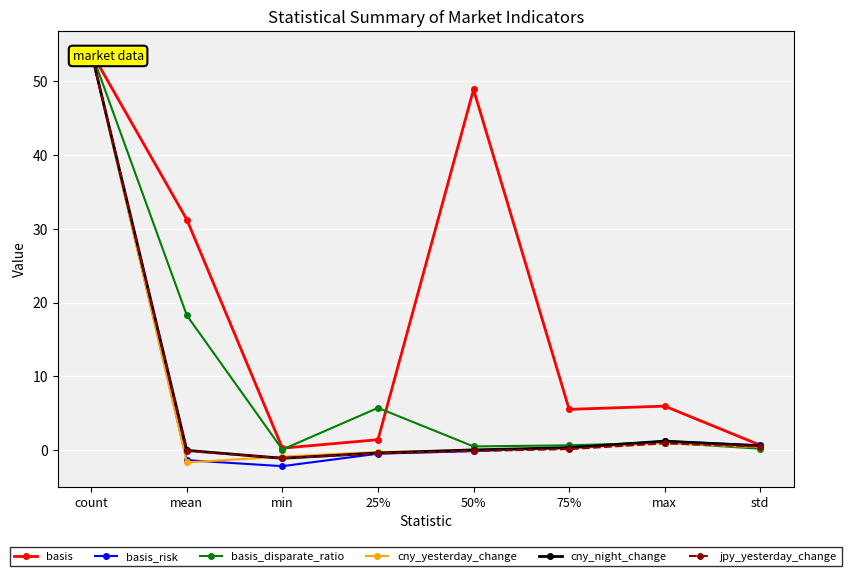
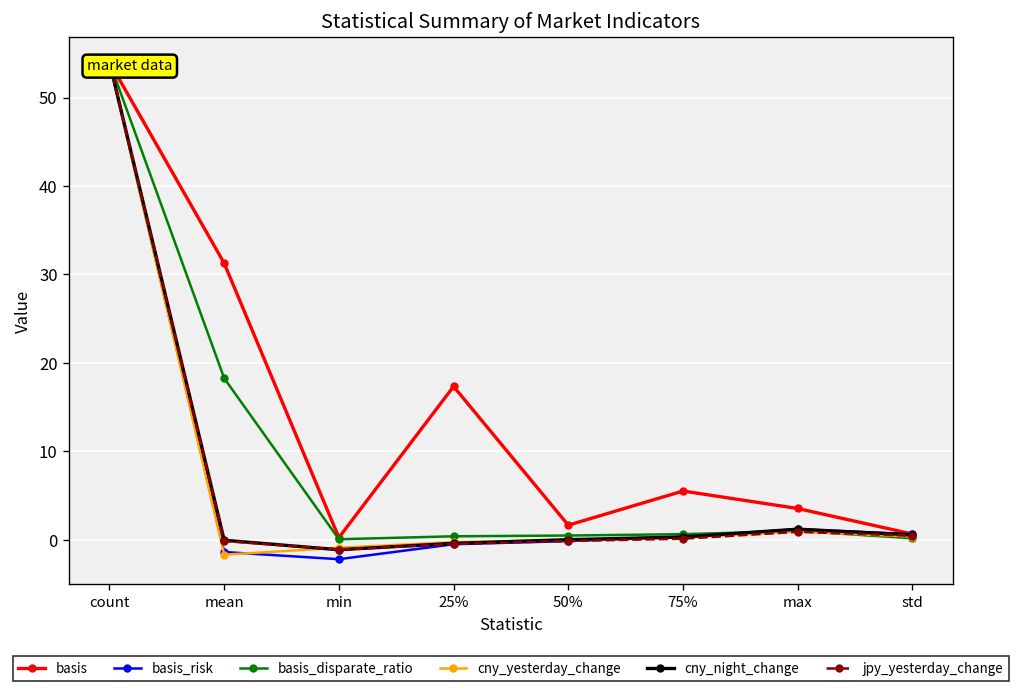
  {
    "basis": {
      "mean": 31,
-     "25%": 1,
-     "50%": 49,
+     "25%": 17,
+     "50%": 2,
      "75%": 6,
-     "max": 6
+     "max": 4
    },
    "basis_risk": {
      "min": -2
    },
    "basis_disparate_ratio": {
      "mean": 18,
-     "25%": 6,
+     "25%": 0,
      "50%": 1
    }
  }
